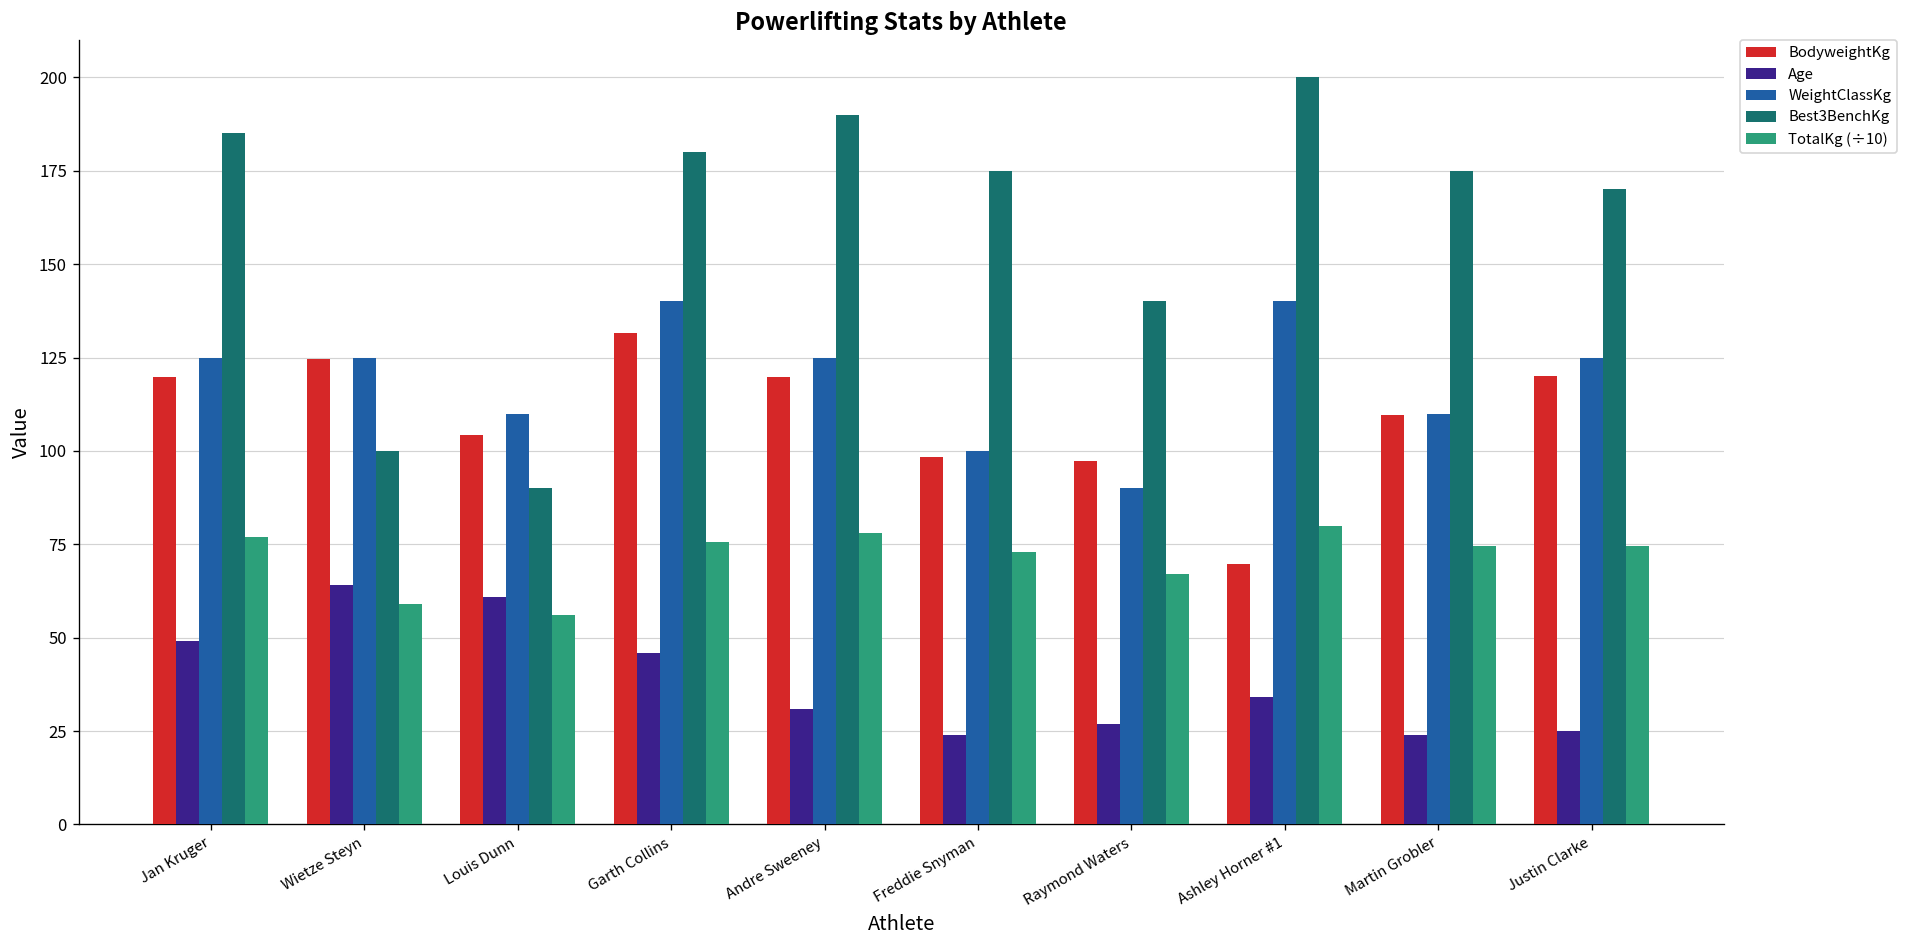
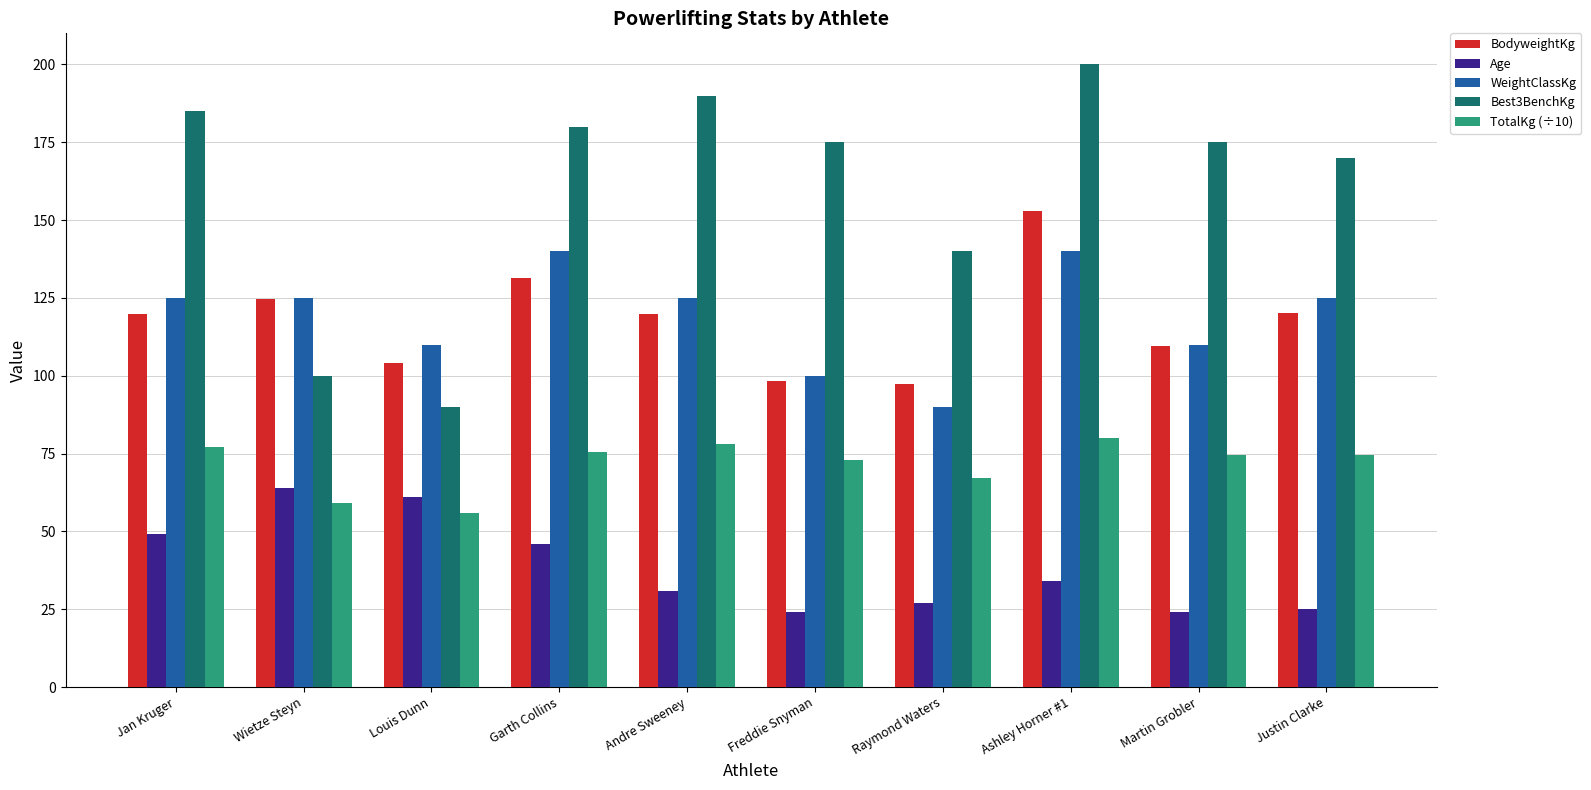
  {
    "BodyweightKg": {
      "Jan Kruger": 120,
      "Wietze Steyn": 125,
      "Louis Dunn": 104,
      "Garth Collins": 132,
      "Andre Sweeney": 120,
      "Freddie Snyman": 98,
      "Raymond Waters": 97,
-     "Ashley Horner #1": 70,
+     "Ashley Horner #1": 153,
      "Martin Grobler": 110,
      "Justin Clarke": 120
    },
    "Age": {
      "Jan Kruger": 49,
      "Wietze Steyn": 64,
      "Louis Dunn": 61,
      "Garth Collins": 46,
      "Andre Sweeney": 31,
      "Freddie Snyman": 24,
      "Raymond Waters": 27,
      "Ashley Horner #1": 34,
      "Martin Grobler": 24,
      "Justin Clarke": 25
    }
  }
